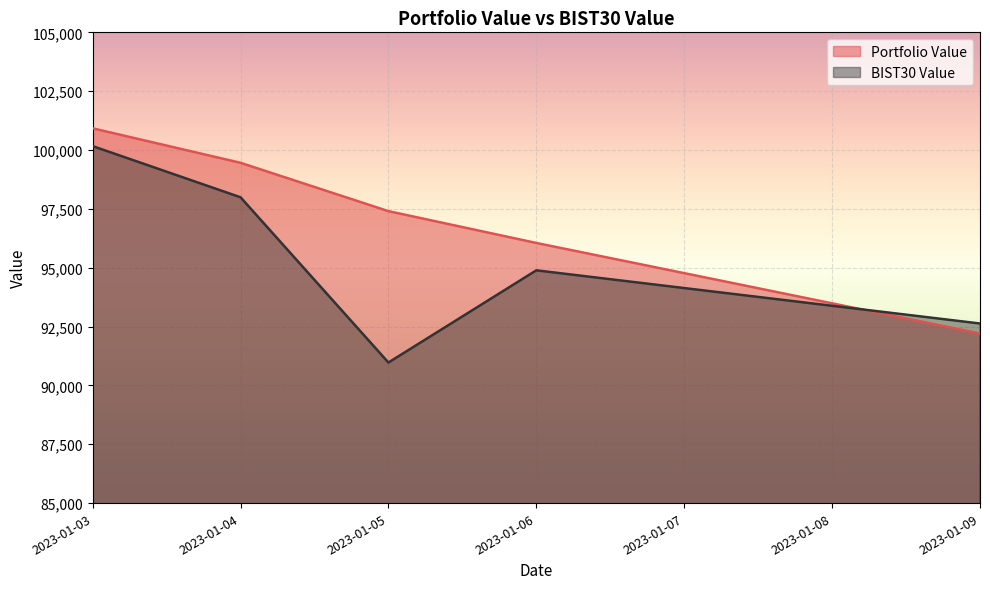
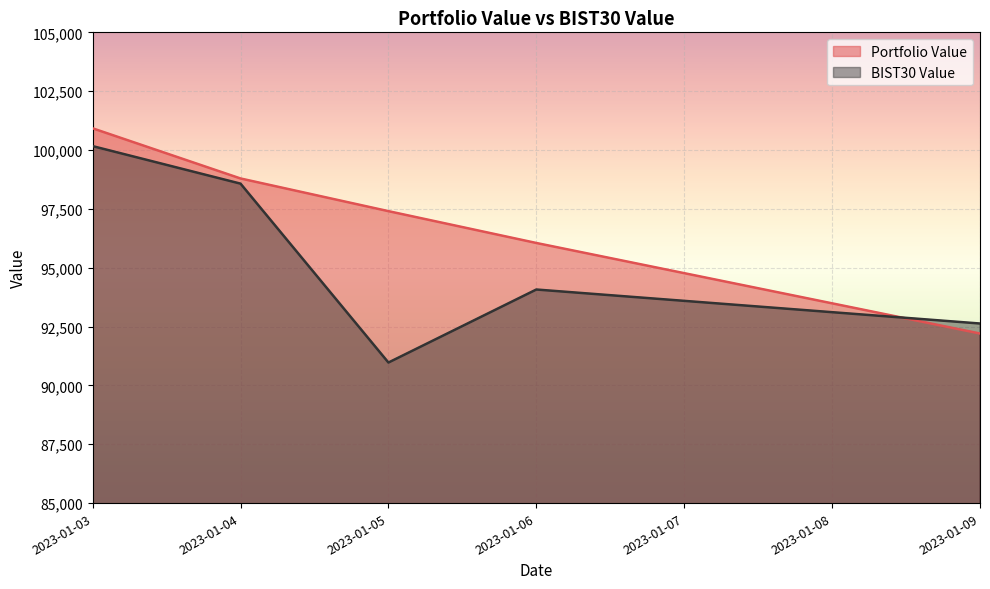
  {
    "Portfolio Value": {
      "2023-01-03": "100,900",
-     "2023-01-04": "99,500",
+     "2023-01-04": "98,800",
      "2023-01-05": "97,400",
      "2023-01-06": "96,100",
      "2023-01-09": "92,200"
    },
    "BIST30 Value": {
      "2023-01-03": "100,200",
-     "2023-01-04": "98,000",
+     "2023-01-04": "98,600",
      "2023-01-05": "91,000",
-     "2023-01-06": "94,900",
+     "2023-01-06": "94,100",
      "2023-01-09": "92,600"
    }
  }
